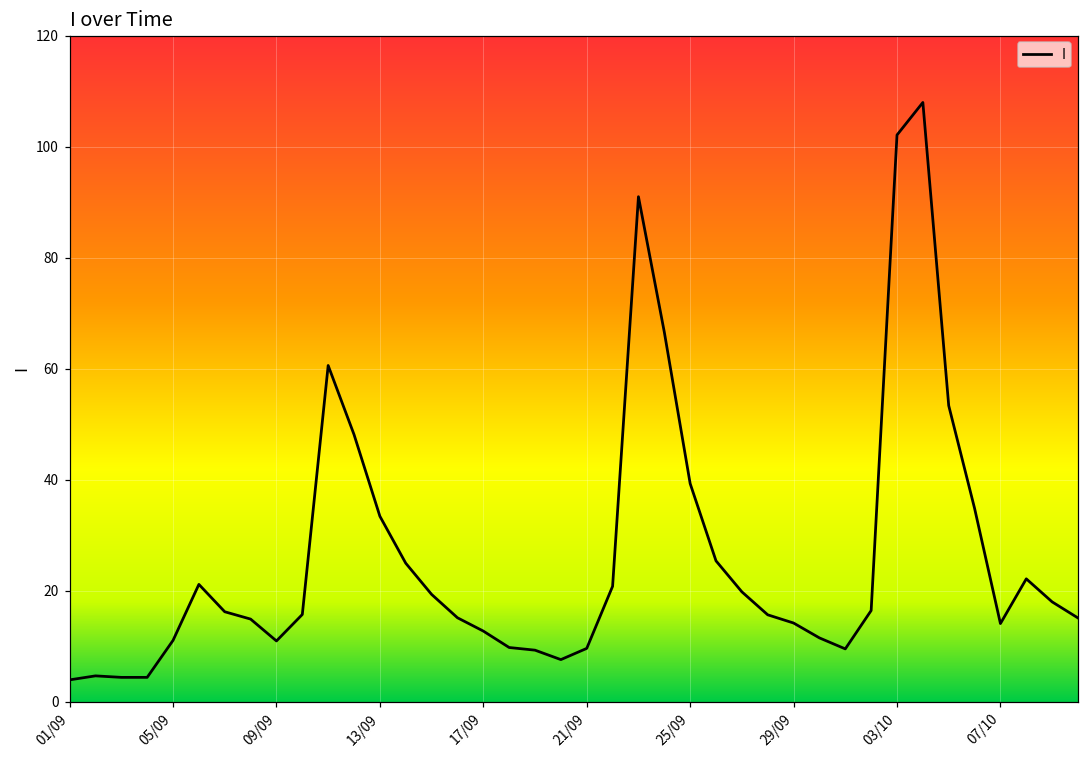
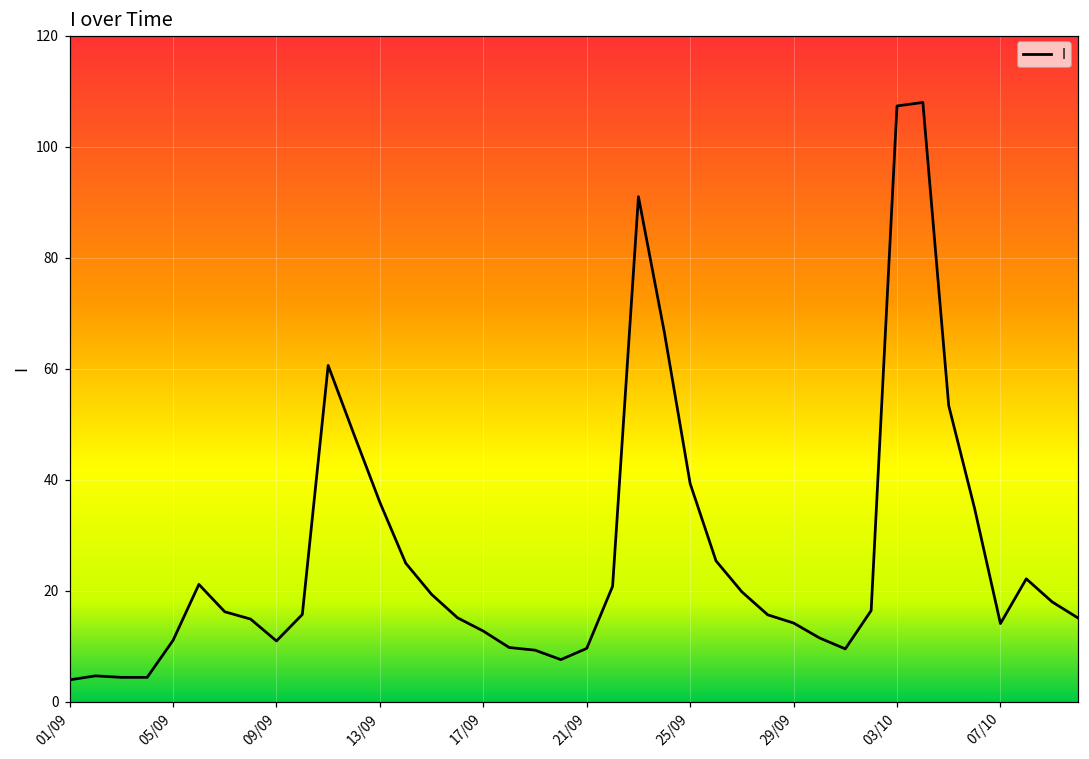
  {
    "01/09": 4,
    "05/09": 11,
    "09/09": 11,
-   "13/09": 33,
+   "13/09": 36,
    "17/09": 13,
    "21/09": 10,
    "25/09": 39,
    "29/09": 14,
-   "03/10": 102,
+   "03/10": 107,
    "07/10": 14
  }
